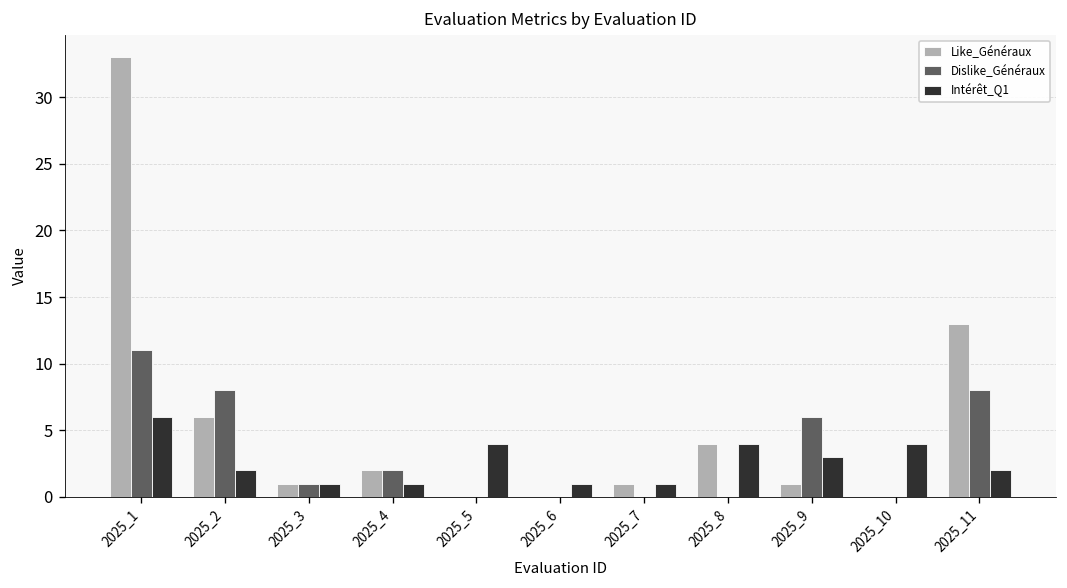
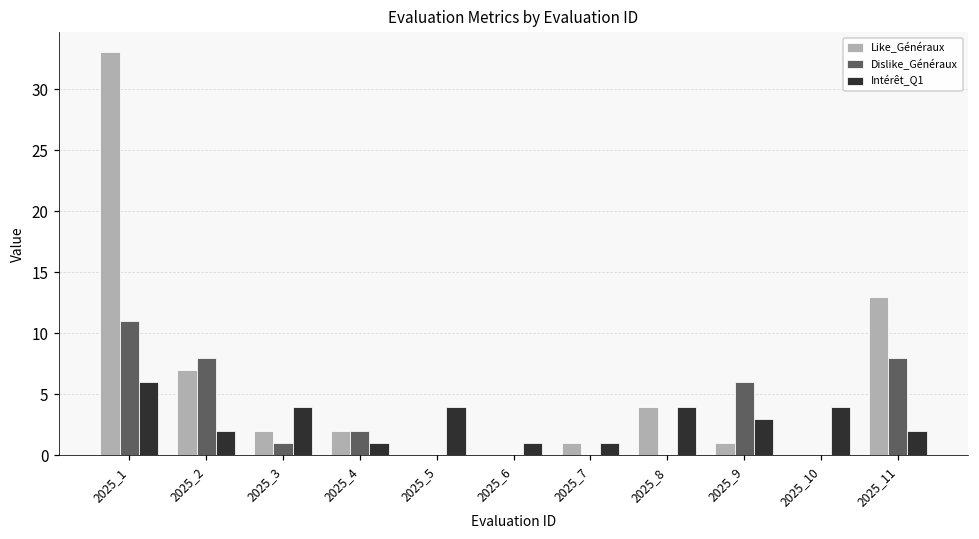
  {
    "Like_Généraux": {
      "2025_1": 33,
-     "2025_2": 6,
-     "2025_3": 1,
+     "2025_2": 7,
+     "2025_3": 2,
      "2025_4": 2,
      "2025_5": 0,
      "2025_6": 0,
      "2025_7": 1,
      "2025_8": 4,
      "2025_9": 1,
      "2025_10": 0,
      "2025_11": 13
    },
    "Dislike_Généraux": {
      "2025_1": 11,
      "2025_2": 8,
      "2025_3": 1,
      "2025_4": 2,
      "2025_5": 0,
      "2025_6": 0,
      "2025_7": 0,
      "2025_8": 0,
      "2025_9": 6,
      "2025_10": 0,
      "2025_11": 8
    },
    "Intérêt_Q1": {
      "2025_1": 6,
      "2025_2": 2,
-     "2025_3": 1,
+     "2025_3": 4,
      "2025_4": 1,
      "2025_5": 4,
      "2025_6": 1,
      "2025_7": 1,
      "2025_8": 4,
      "2025_9": 3,
      "2025_10": 4,
      "2025_11": 2
    }
  }
